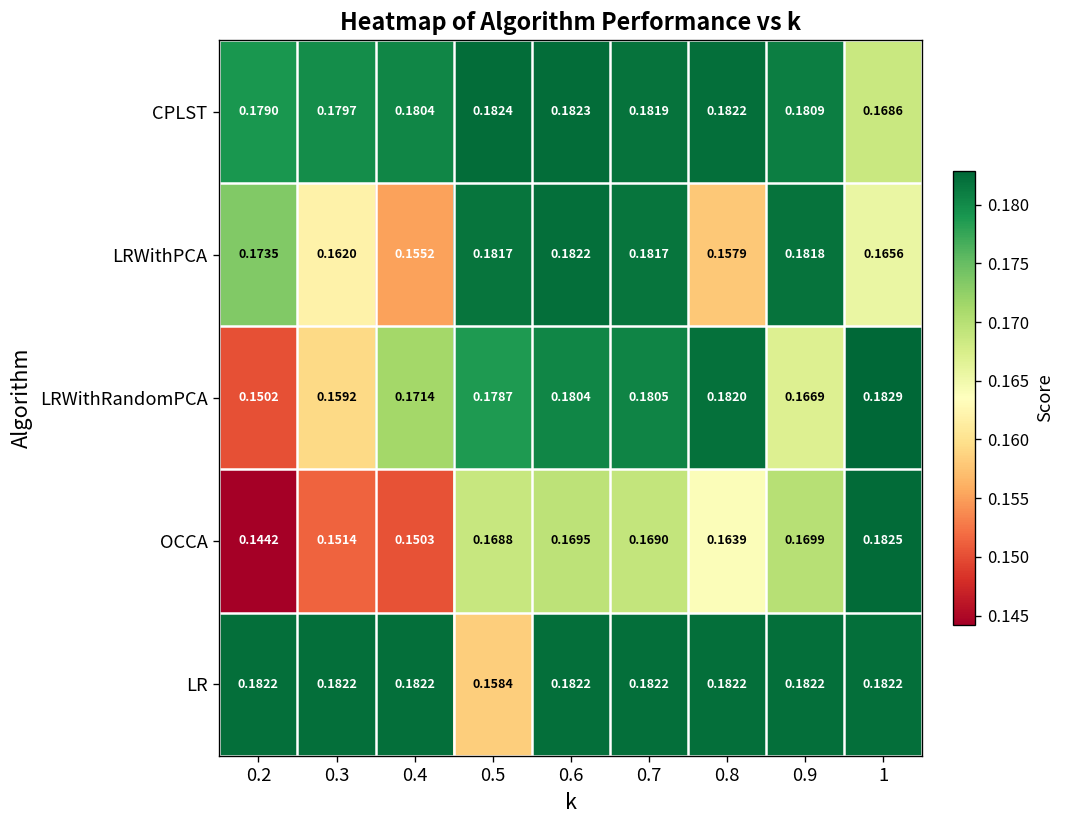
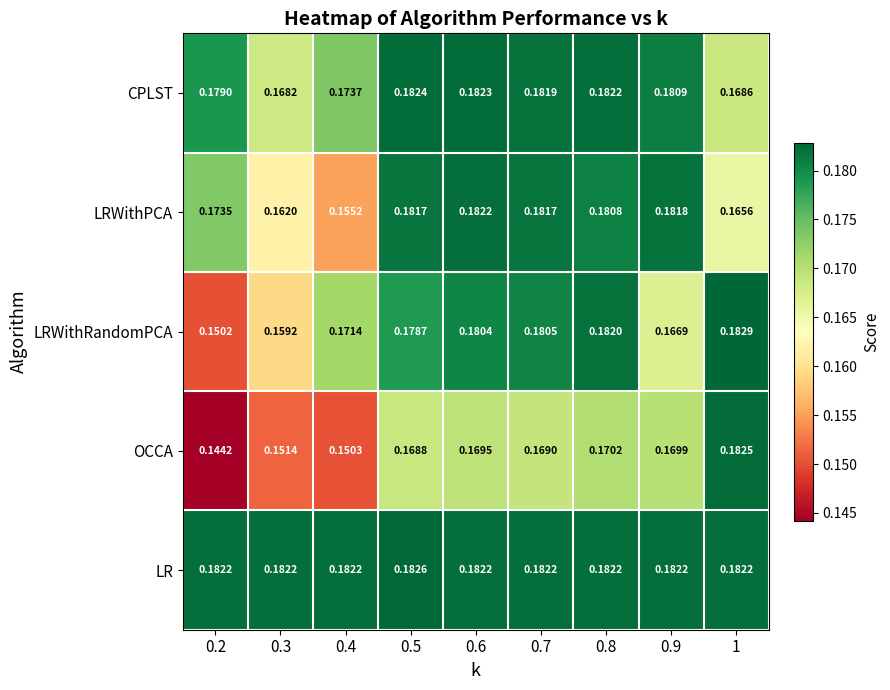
  {
    "CPLST": {
      "0.2": 0.1790,
-     "0.3": 0.1797,
-     "0.4": 0.1804,
+     "0.3": 0.1682,
+     "0.4": 0.1737,
      "0.5": 0.1824,
      "0.6": 0.1823,
      "0.7": 0.1819,
      "0.8": 0.1822,
      "0.9": 0.1809,
      "1": 0.1686
    },
    "LRWithPCA": {
      "0.2": 0.1735,
      "0.3": 0.1620,
      "0.4": 0.1552,
      "0.5": 0.1817,
      "0.6": 0.1822,
      "0.7": 0.1817,
-     "0.8": 0.1579,
+     "0.8": 0.1808,
      "0.9": 0.1818,
      "1": 0.1656
    },
    "LRWithRandomPCA": {
      "0.2": 0.1502,
      "0.3": 0.1592,
      "0.4": 0.1714,
      "0.5": 0.1787,
      "0.6": 0.1804,
      "0.7": 0.1805,
      "0.8": 0.1820,
      "0.9": 0.1669,
      "1": 0.1829
    },
    "OCCA": {
      "0.2": 0.1442,
      "0.3": 0.1514,
      "0.4": 0.1503,
      "0.5": 0.1688,
      "0.6": 0.1695,
      "0.7": 0.1690,
-     "0.8": 0.1639,
+     "0.8": 0.1702,
      "0.9": 0.1699,
      "1": 0.1825
    },
    "LR": {
      "0.2": 0.1822,
      "0.3": 0.1822,
      "0.4": 0.1822,
-     "0.5": 0.1584,
+     "0.5": 0.1826,
      "0.6": 0.1822,
      "0.7": 0.1822,
      "0.8": 0.1822,
      "0.9": 0.1822,
      "1": 0.1822
    }
  }
